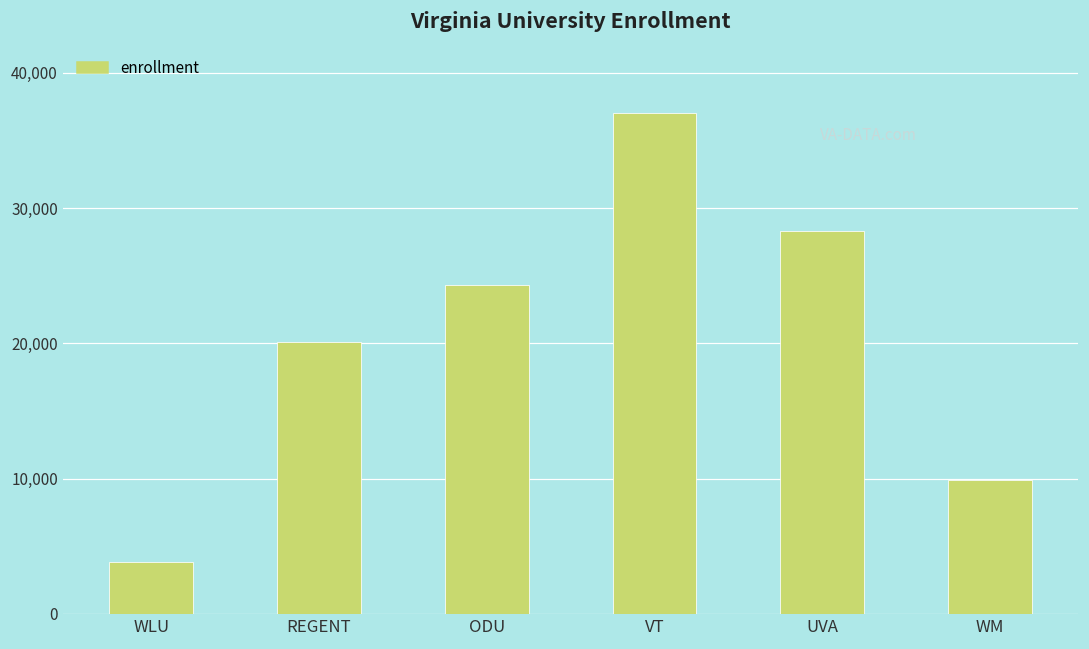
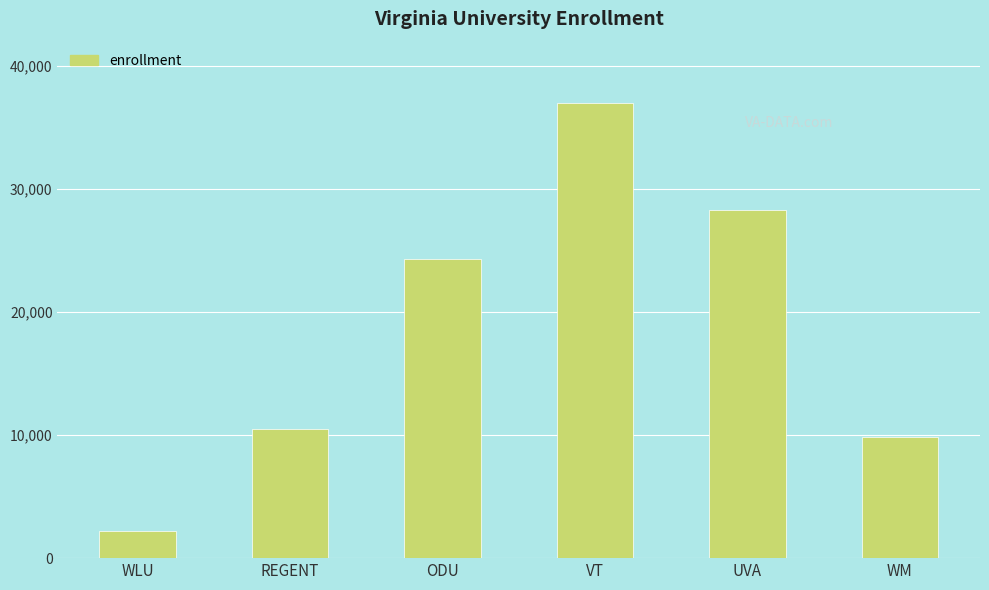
  {
-   "WLU": "3,800",
-   "REGENT": "20,100",
+   "WLU": "2,200",
+   "REGENT": "10,500",
    "ODU": "24,300",
    "VT": "37,000",
    "UVA": "28,300",
    "WM": "9,900"
  }
